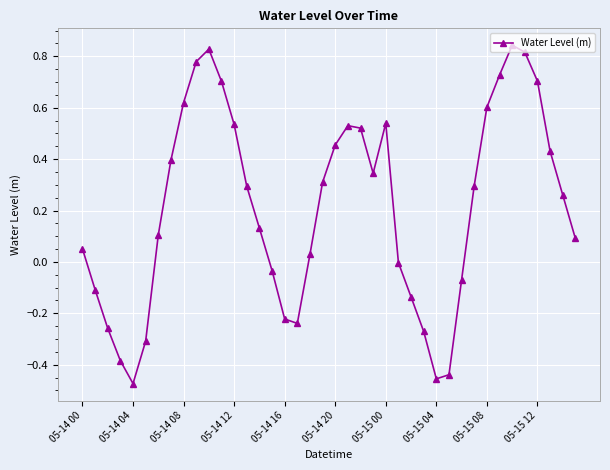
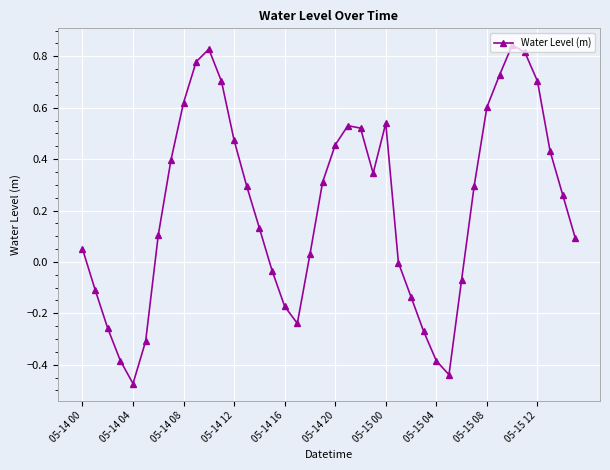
  {
    "05-14 00": 0.05,
    "05-14 04": -0.47,
    "05-14 08": 0.62,
-   "05-14 12": 0.53,
-   "05-14 16": -0.22,
+   "05-14 12": 0.47,
+   "05-14 16": -0.17,
    "05-14 20": 0.45,
    "05-15 00": 0.54,
-   "05-15 04": -0.46,
+   "05-15 04": -0.38,
    "05-15 08": 0.60,
    "05-15 12": 0.70
  }
